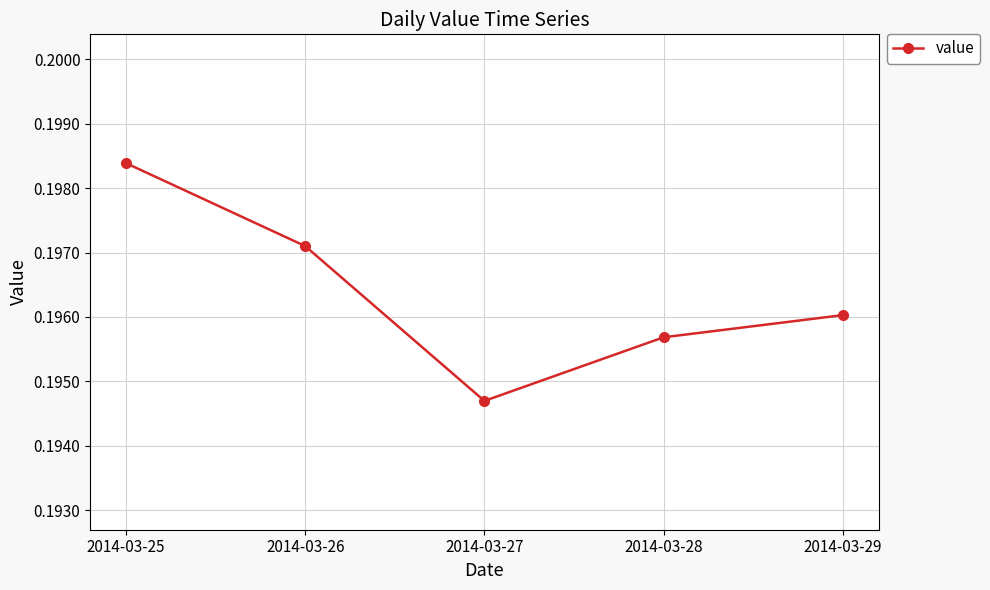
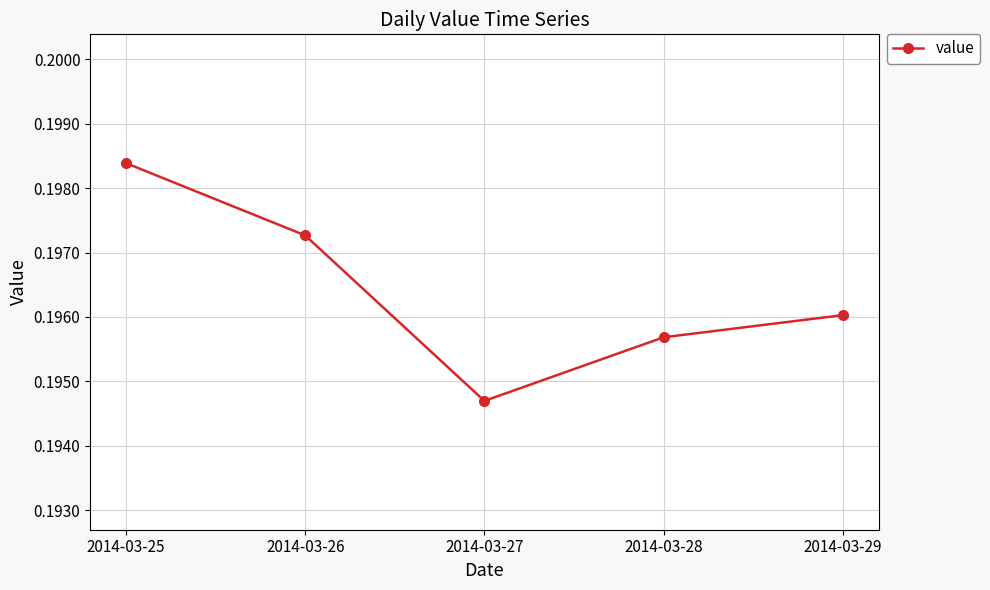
  {
    "2014-03-25": 0.1984,
-   "2014-03-26": 0.1971,
+   "2014-03-26": 0.1973,
    "2014-03-27": 0.1947,
    "2014-03-28": 0.1957,
    "2014-03-29": 0.1960
  }
